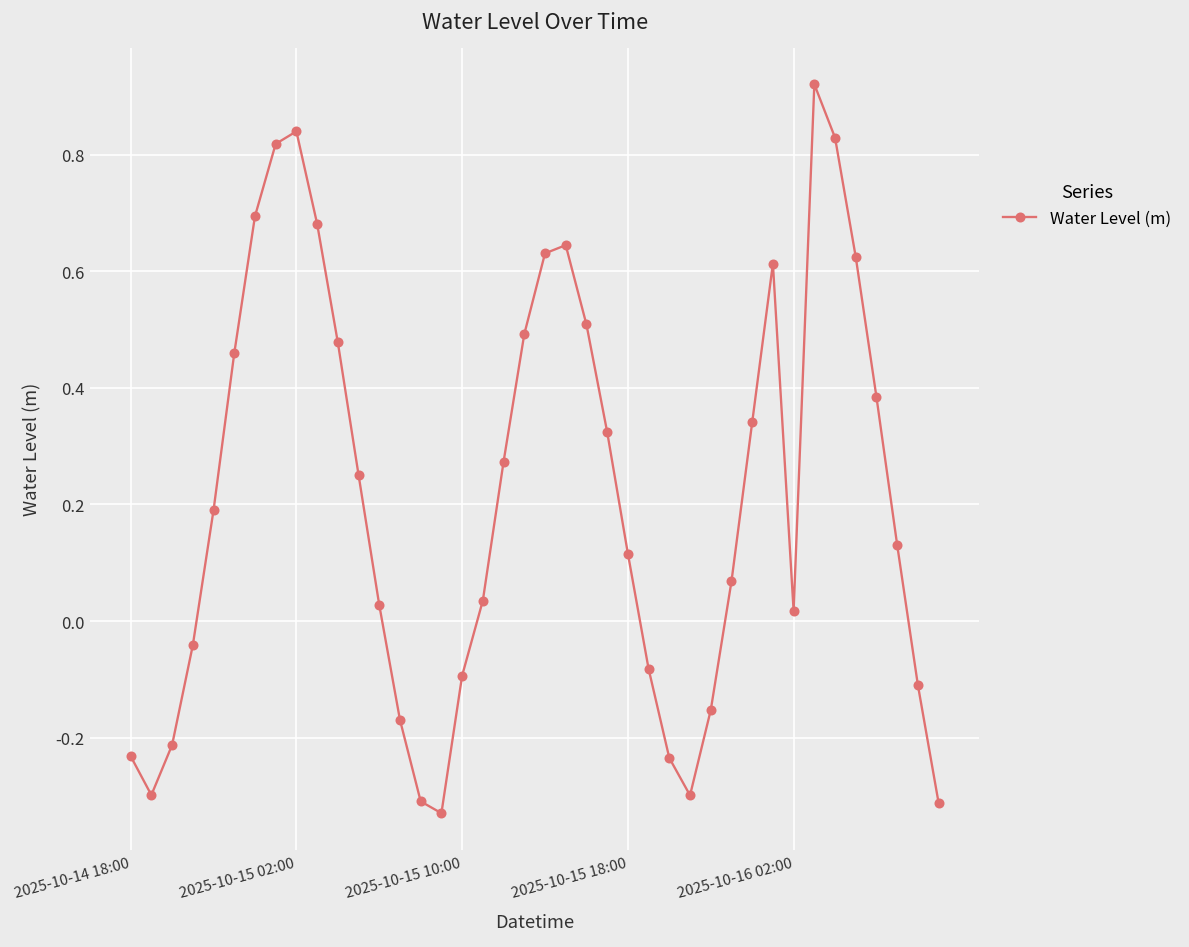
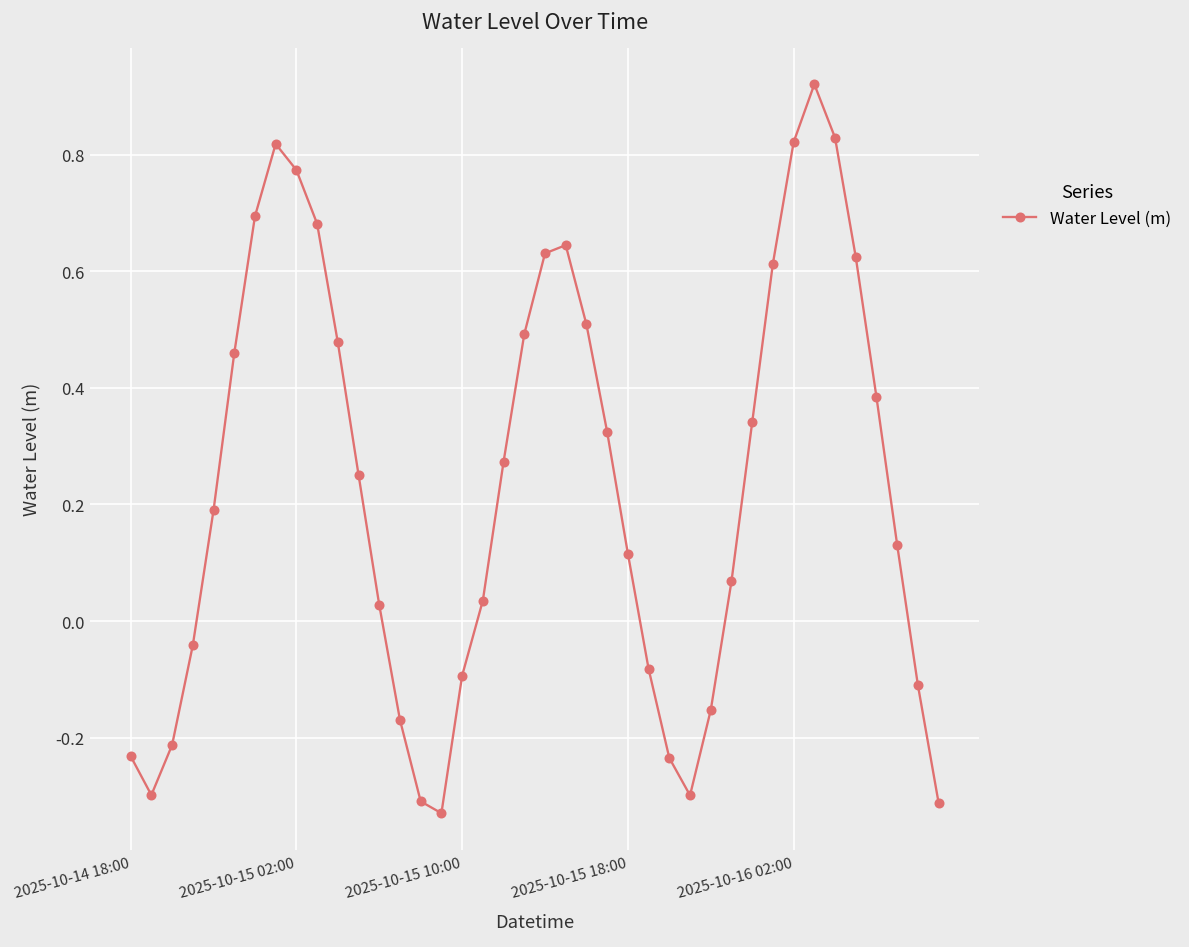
  {
    "2025-10-14 18:00": -0.23,
-   "2025-10-15 02:00": 0.84,
+   "2025-10-15 02:00": 0.77,
    "2025-10-15 10:00": -0.09,
    "2025-10-15 18:00": 0.12,
-   "2025-10-16 02:00": 0.02
+   "2025-10-16 02:00": 0.82
  }
